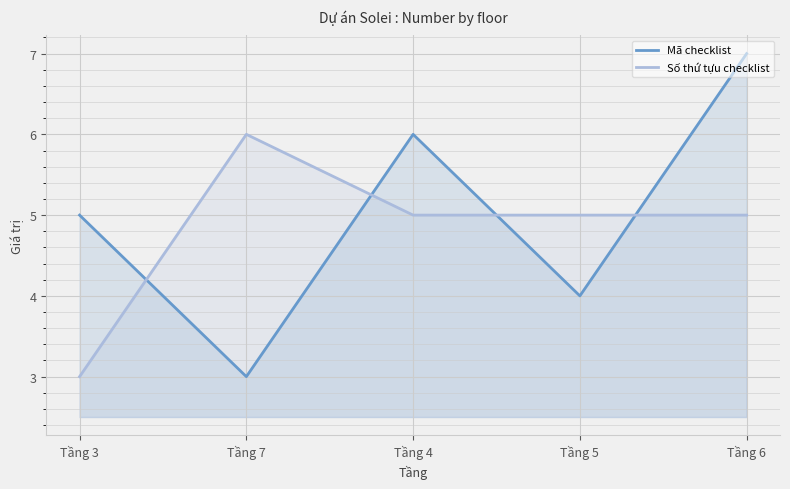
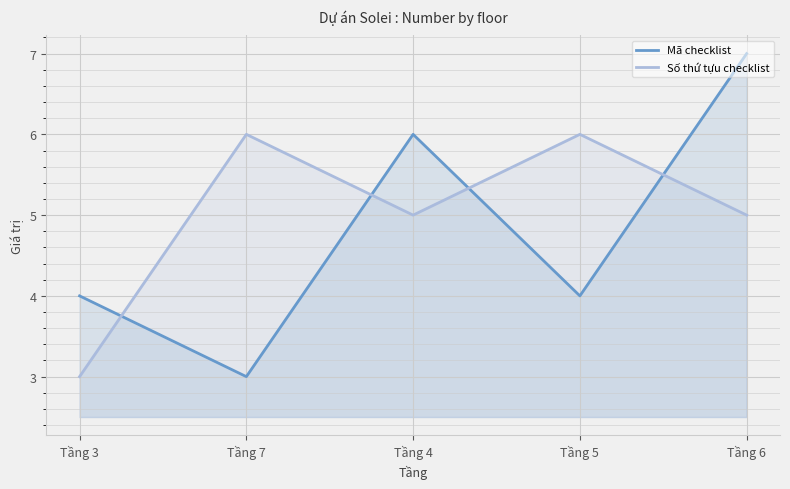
  {
    "Mã checklist": {
-     "Tầng 3": 5,
+     "Tầng 3": 4,
      "Tầng 7": 3,
      "Tầng 4": 6,
      "Tầng 5": 4
    },
    "Số thứ tựu checklist": {
      "Tầng 3": 3,
      "Tầng 7": 6,
      "Tầng 4": 5,
-     "Tầng 5": 5,
+     "Tầng 5": 6,
      "Tầng 6": 5
    }
  }
